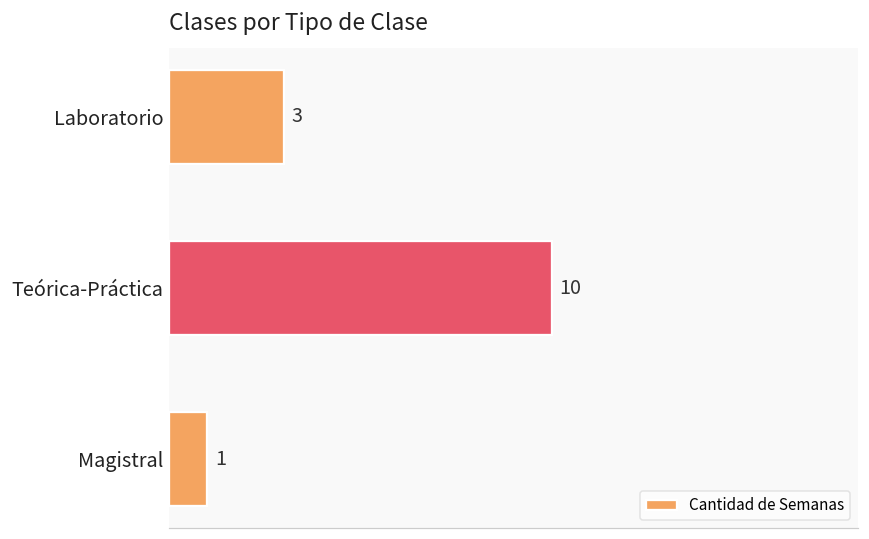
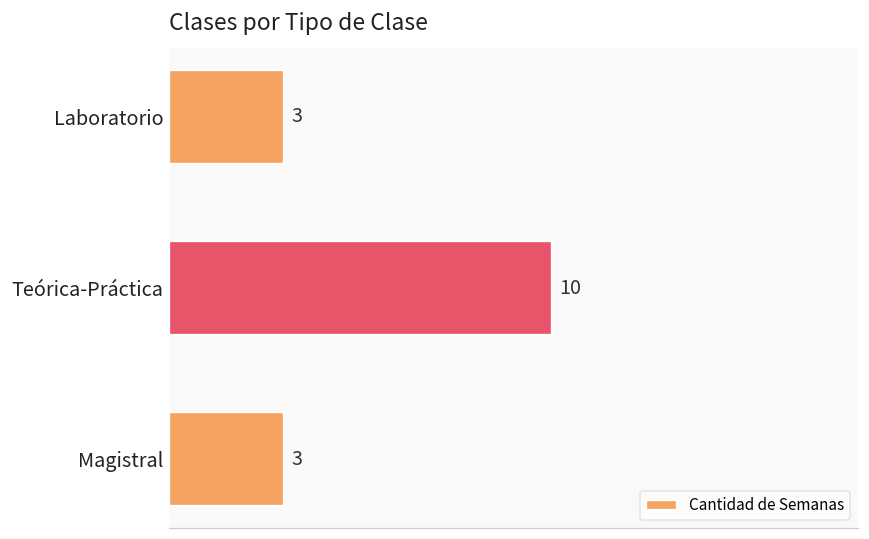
  {
    "Laboratorio": 3,
    "Teórica-Práctica": 10,
-   "Magistral": 1
+   "Magistral": 3
  }
